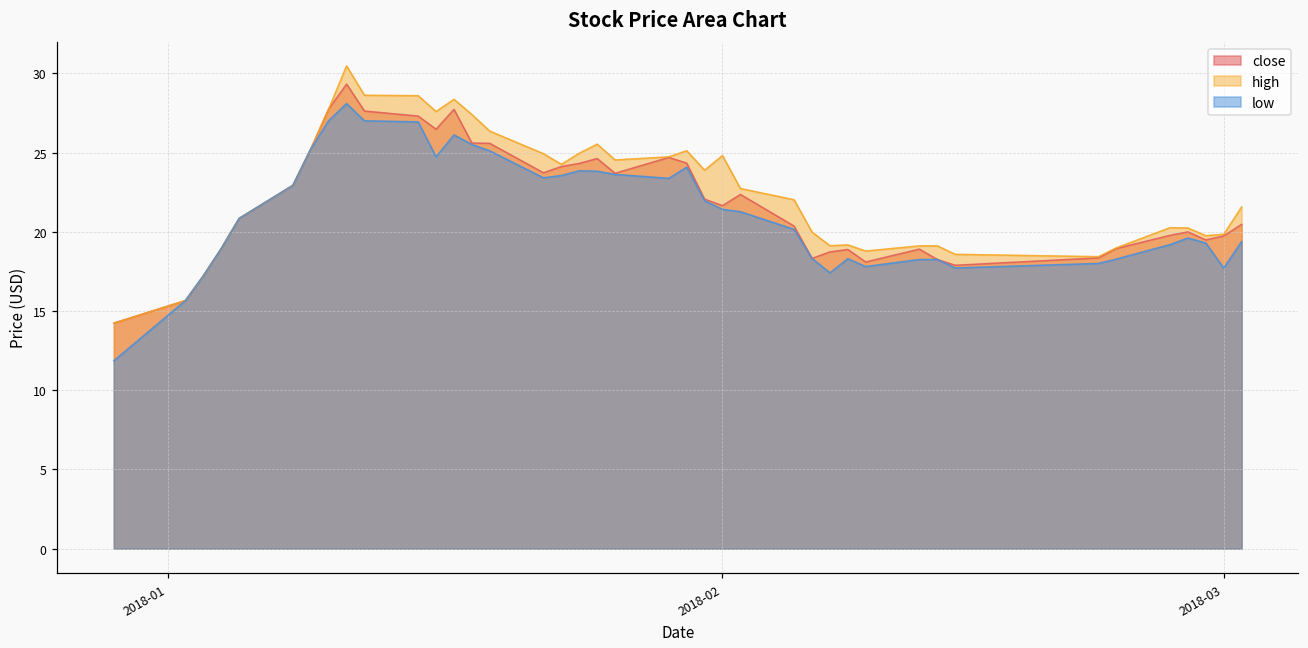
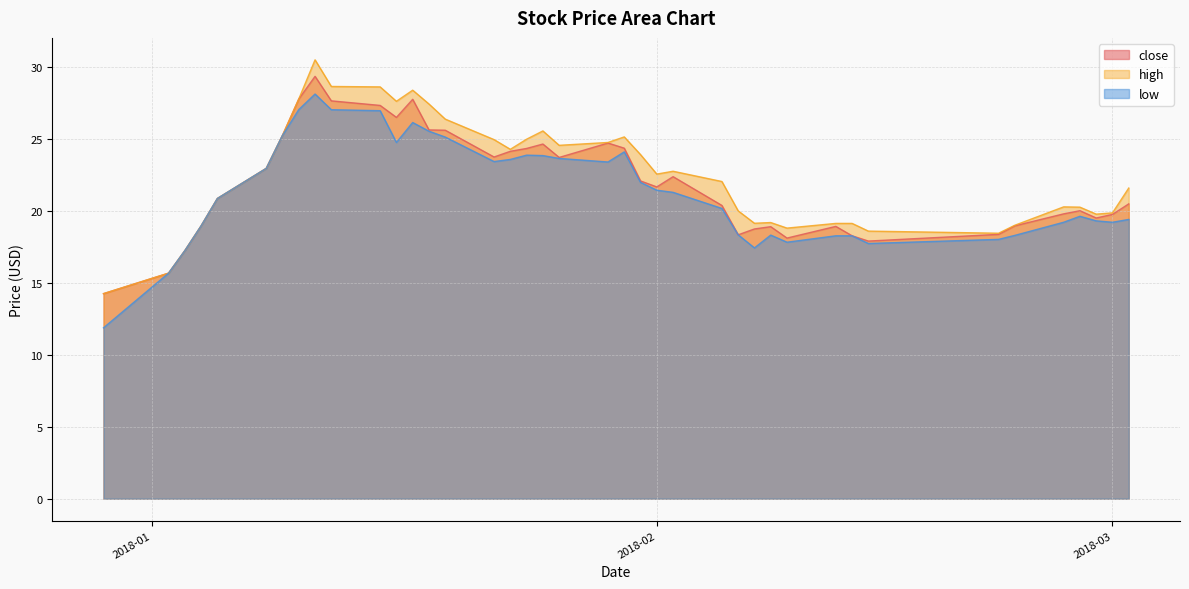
  {
    "close": {
      "2018-02": 21.6
    },
    "high": {
-     "2018-02": 24.8
+     "2018-02": 22.5
    },
    "low": {
      "2018-02": 21.4,
-     "2018-03": 17.7
+     "2018-03": 19.2
    }
  }
